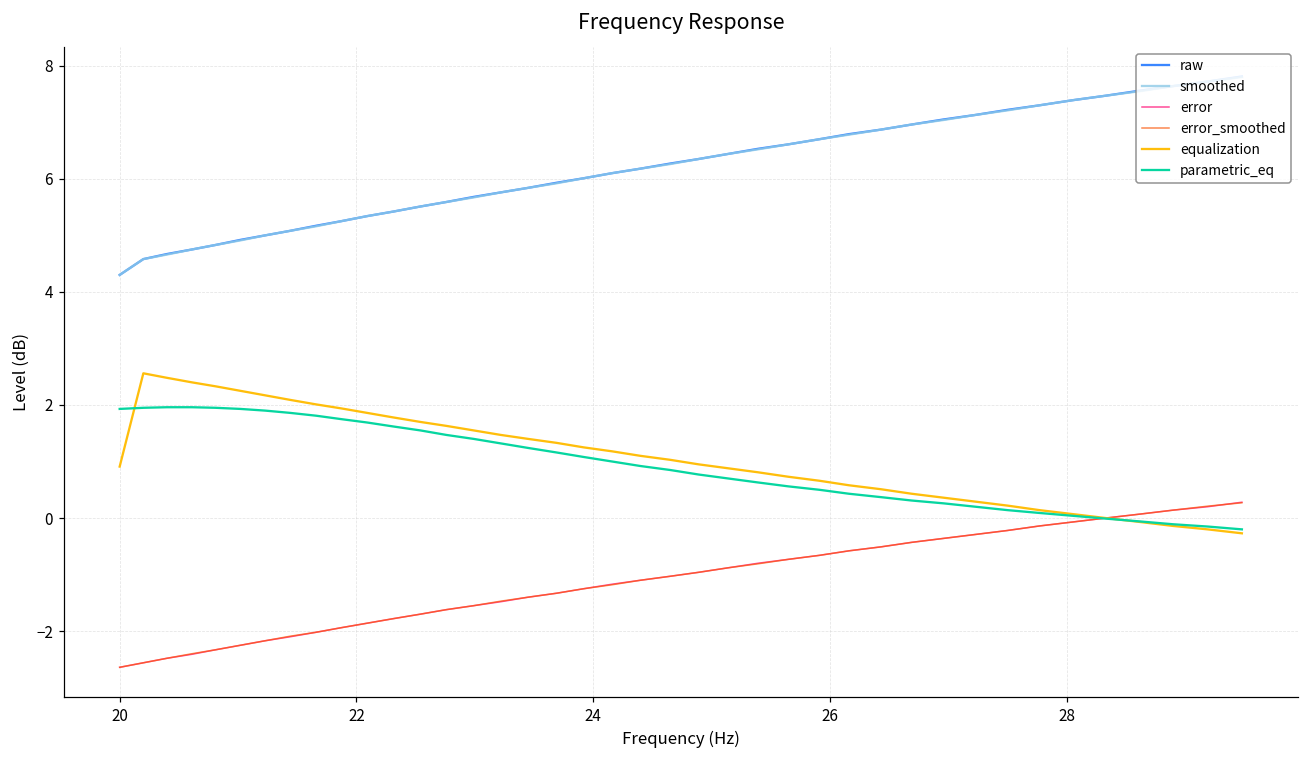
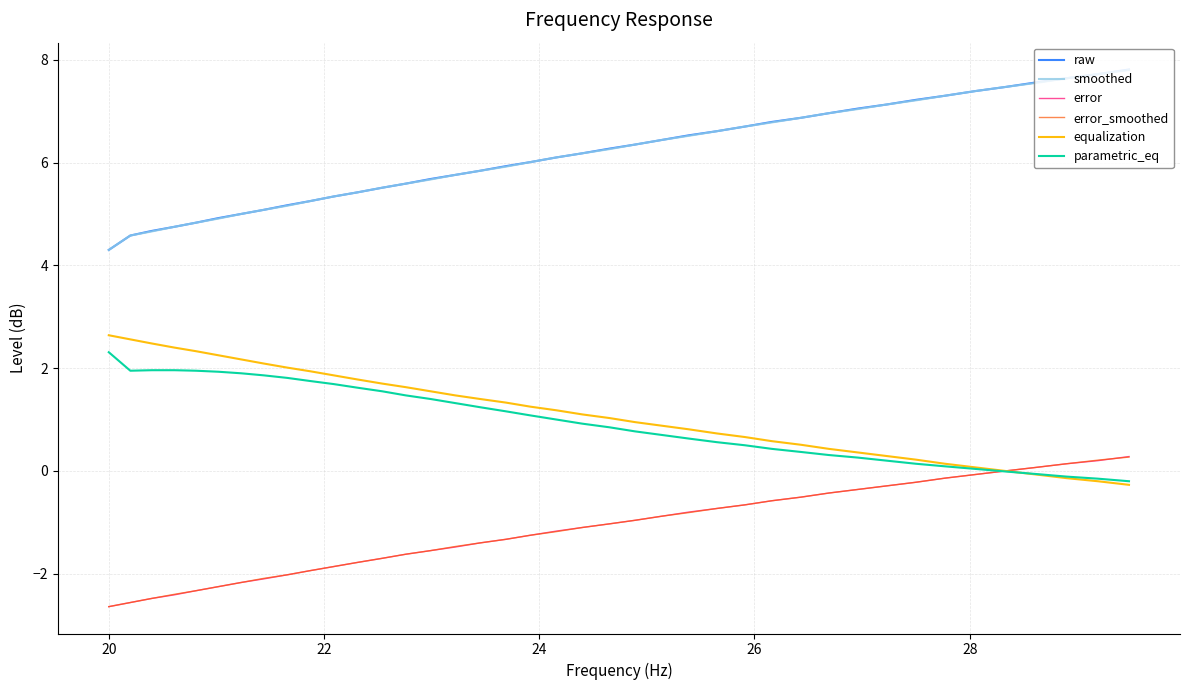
  {
    "equalization": {
-     "20": 0.9
+     "20": 2.6
    },
    "parametric_eq": {
-     "20": 1.9
+     "20": 2.3
    }
  }
